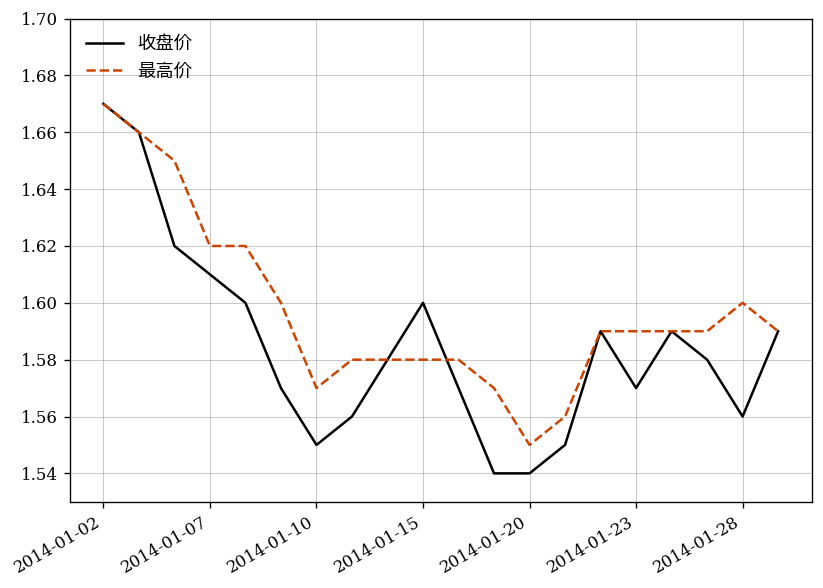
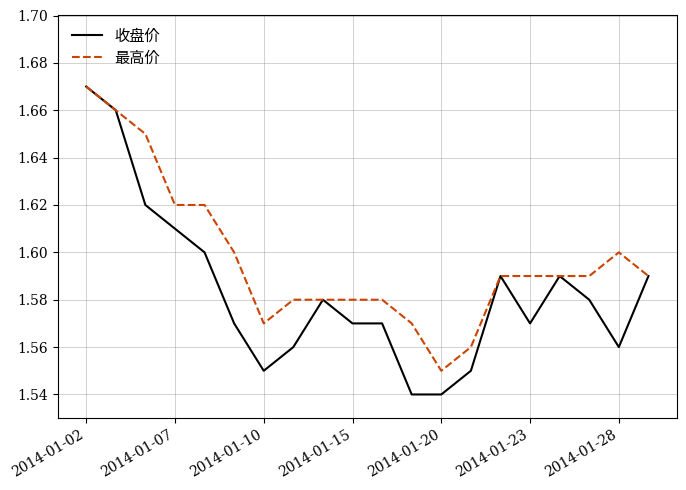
  {
    "收盘价": {
      "2014-01-07": 1.61,
      "2014-01-10": 1.55,
-     "2014-01-15": 1.60,
+     "2014-01-15": 1.57,
      "2014-01-20": 1.54,
      "2014-01-23": 1.57,
      "2014-01-28": 1.56
    },
    "最高价": {
      "2014-01-07": 1.62,
      "2014-01-10": 1.57,
      "2014-01-15": 1.58,
      "2014-01-20": 1.55,
      "2014-01-23": 1.59,
      "2014-01-28": 1.60
    }
  }
